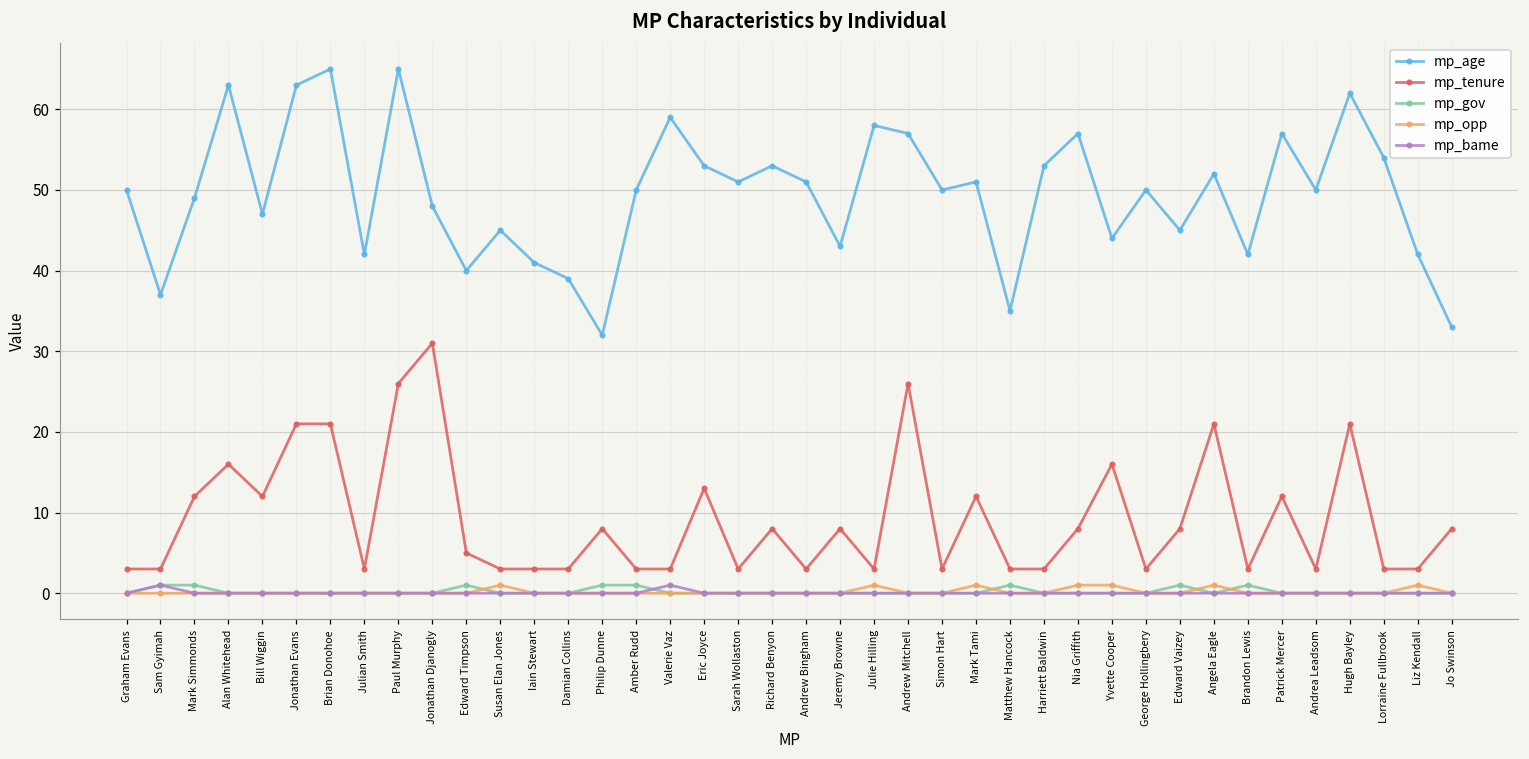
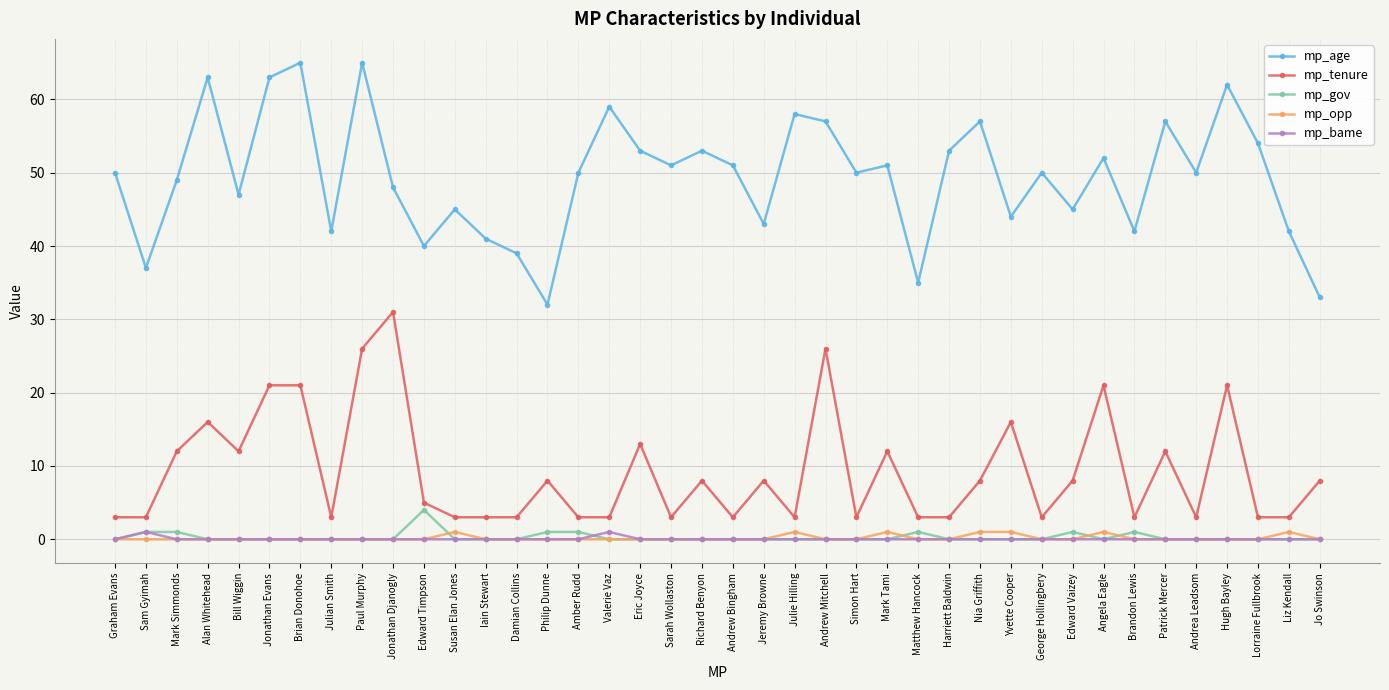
  {
    "mp_age": {
      "Graham Evans": 50,
      "Sam Gyimah": 37,
      "Mark Simmonds": 49,
      "Alan Whitehead": 63,
      "Bill Wiggin": 47,
      "Jonathan Evans": 63,
      "Brian Donohoe": 65,
      "Julian Smith": 42,
      "Paul Murphy": 65,
      "Jonathan Djanogly": 48,
      "Edward Timpson": 40,
      "Susan Elan Jones": 45,
      "Iain Stewart": 41,
      "Damian Collins": 39,
      "Philip Dunne": 32,
      "Amber Rudd": 50,
      "Valerie Vaz": 59,
      "Eric Joyce": 53,
      "Sarah Wollaston": 51,
      "Richard Benyon": 53,
      "Andrew Bingham": 51,
      "Jeremy Browne": 43,
      "Julie Hilling": 58,
      "Andrew Mitchell": 57,
      "Simon Hart": 50,
      "Mark Tami": 51,
      "Matthew Hancock": 35,
      "Harriett Baldwin": 53,
      "Nia Griffith": 57,
      "Yvette Cooper": 44,
      "George Hollingbery": 50,
      "Edward Vaizey": 45,
      "Angela Eagle": 52,
      "Brandon Lewis": 42,
      "Patrick Mercer": 57,
      "Andrea Leadsom": 50,
      "Hugh Bayley": 62,
      "Lorraine Fullbrook": 54,
      "Liz Kendall": 42,
      "Jo Swinson": 33
    },
    "mp_tenure": {
      "Graham Evans": 3,
      "Sam Gyimah": 3,
      "Mark Simmonds": 12,
      "Alan Whitehead": 16,
      "Bill Wiggin": 12,
      "Jonathan Evans": 21,
      "Brian Donohoe": 21,
      "Julian Smith": 3,
      "Paul Murphy": 26,
      "Jonathan Djanogly": 31,
      "Edward Timpson": 5,
      "Susan Elan Jones": 3,
      "Iain Stewart": 3,
      "Damian Collins": 3,
      "Philip Dunne": 8,
      "Amber Rudd": 3,
      "Valerie Vaz": 3,
      "Eric Joyce": 13,
      "Sarah Wollaston": 3,
      "Richard Benyon": 8,
      "Andrew Bingham": 3,
      "Jeremy Browne": 8,
      "Julie Hilling": 3,
      "Andrew Mitchell": 26,
      "Simon Hart": 3,
      "Mark Tami": 12,
      "Matthew Hancock": 3,
      "Harriett Baldwin": 3,
      "Nia Griffith": 8,
      "Yvette Cooper": 16,
      "George Hollingbery": 3,
      "Edward Vaizey": 8,
      "Angela Eagle": 21,
      "Brandon Lewis": 3,
      "Patrick Mercer": 12,
      "Andrea Leadsom": 3,
      "Hugh Bayley": 21,
      "Lorraine Fullbrook": 3,
      "Liz Kendall": 3,
      "Jo Swinson": 8
    },
    "mp_gov": {
      "Mark Simmonds": 1,
-     "Edward Timpson": 1,
+     "Edward Timpson": 4,
      "Philip Dunne": 1,
      "Amber Rudd": 1,
      "Matthew Hancock": 1,
      "Edward Vaizey": 1,
      "Brandon Lewis": 1
    },
    "mp_opp": {
      "Sam Gyimah": 0,
      "Susan Elan Jones": 1,
      "Julie Hilling": 1,
      "Mark Tami": 1,
      "Nia Griffith": 1,
      "Yvette Cooper": 1,
      "Angela Eagle": 1,
      "Liz Kendall": 1
    },
    "mp_bame": {
      "Valerie Vaz": 1
    }
  }
